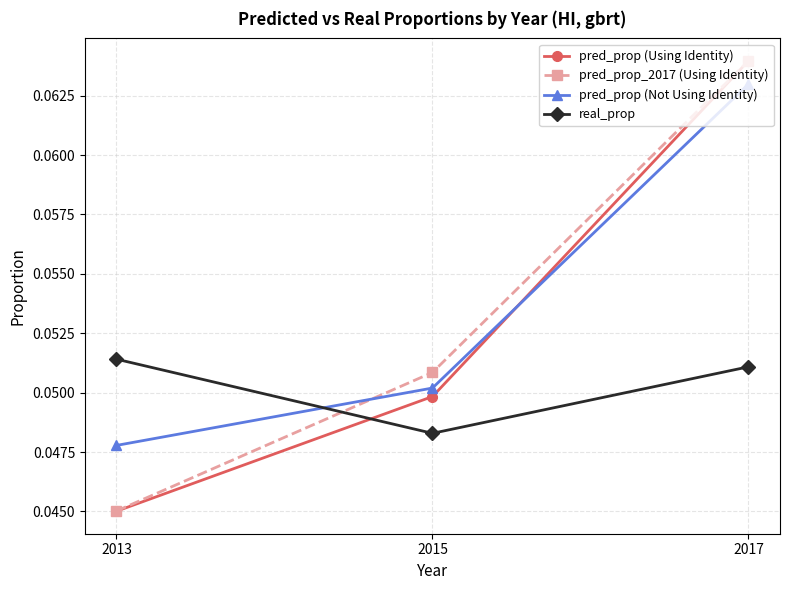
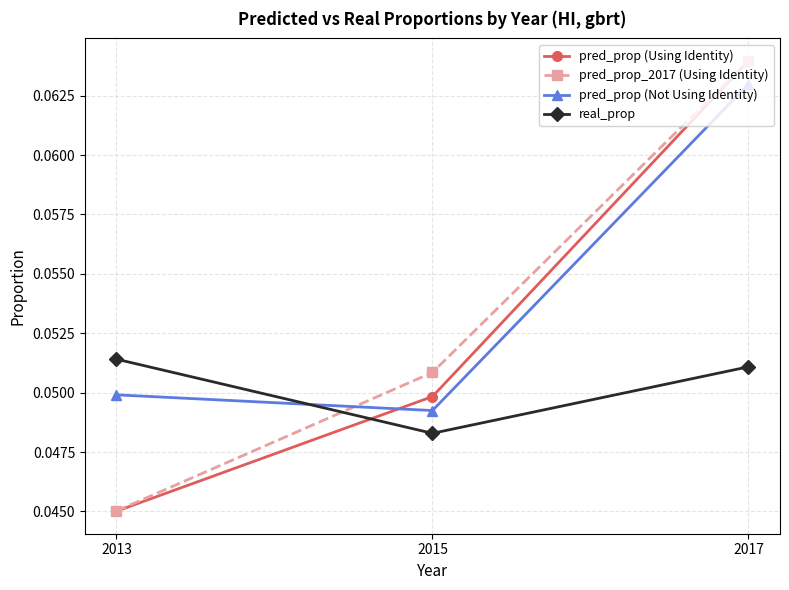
  {
    "pred_prop (Using Identity)": {
      "2015": 0.0498
    },
    "pred_prop_2017 (Using Identity)": {
      "2015": 0.0508
    },
    "pred_prop (Not Using Identity)": {
-     "2013": 0.0478,
-     "2015": 0.0502
+     "2013": 0.0499,
+     "2015": 0.0492
    },
    "real_prop": {
      "2013": 0.0514,
      "2015": 0.0483,
      "2017": 0.0511
    }
  }
